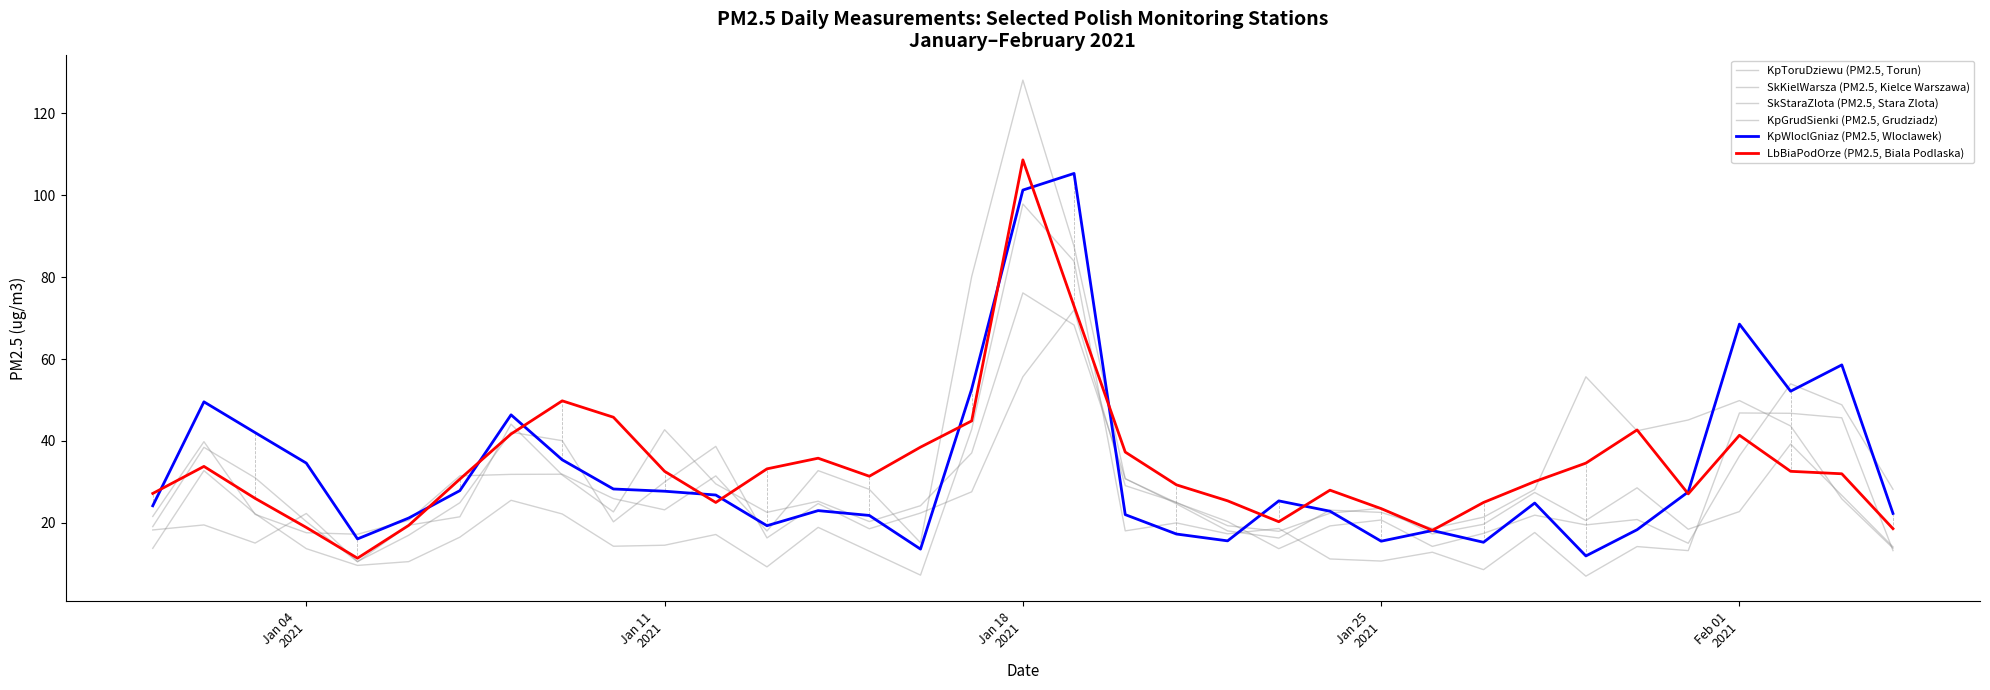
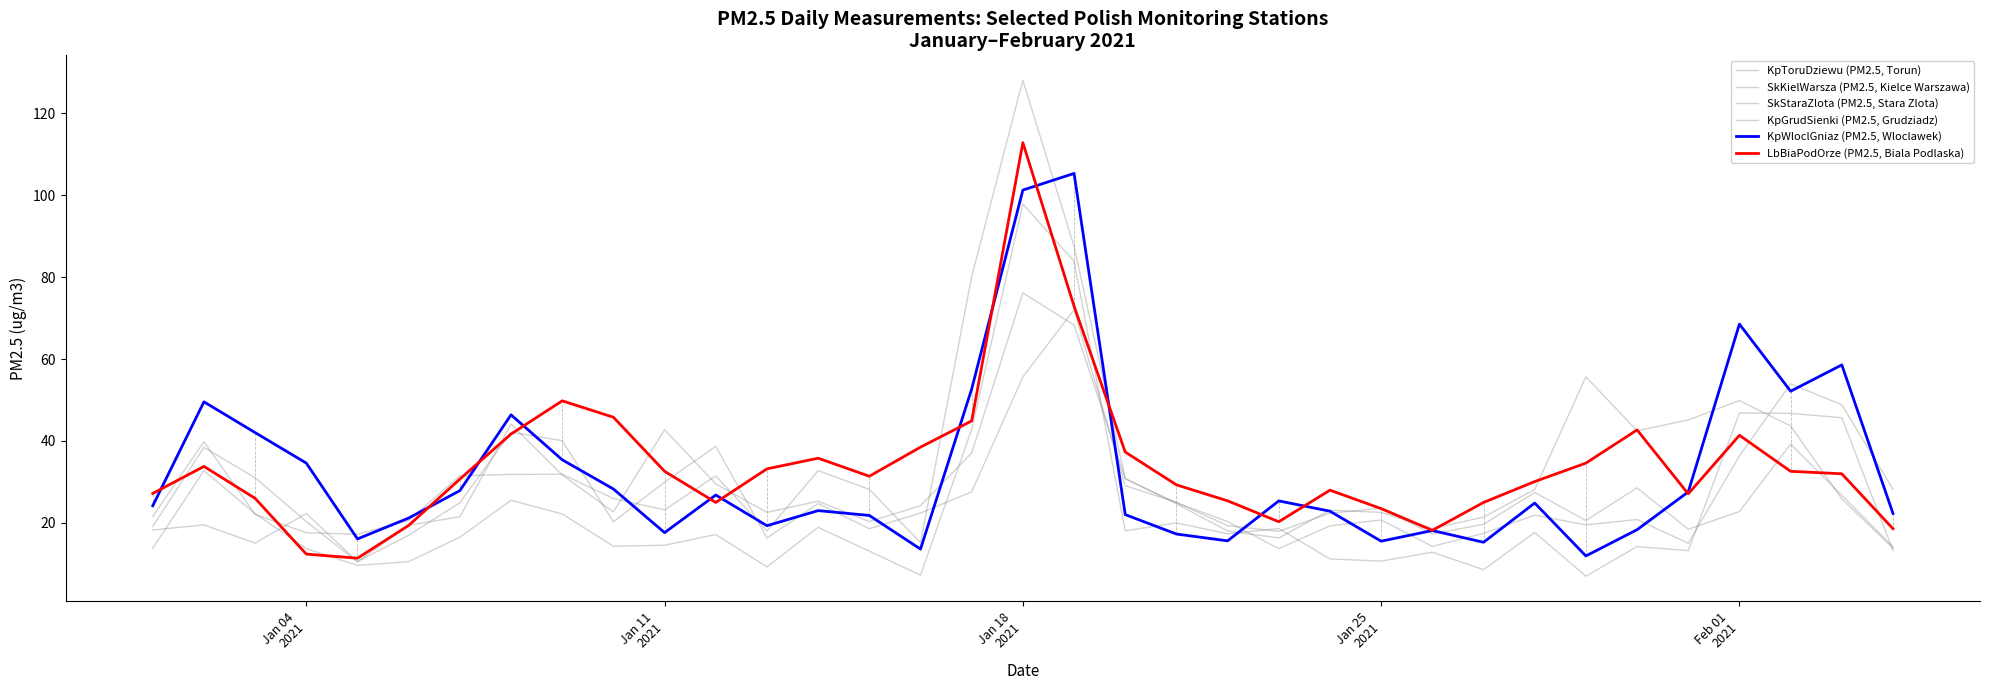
  {
    "KpWloclGniaz (PM2.5, Wloclawek)": {
      "Jan 04 2021": 35,
-     "Jan 11 2021": 28,
+     "Jan 11 2021": 18,
      "Jan 18 2021": 101,
      "Feb 01 2021": 69
    },
    "LbBiaPodOrze (PM2.5, Biala Podlaska)": {
-     "Jan 04 2021": 19,
-     "Jan 18 2021": 109,
+     "Jan 04 2021": 12,
+     "Jan 18 2021": 113,
      "Feb 01 2021": 41
    }
  }
